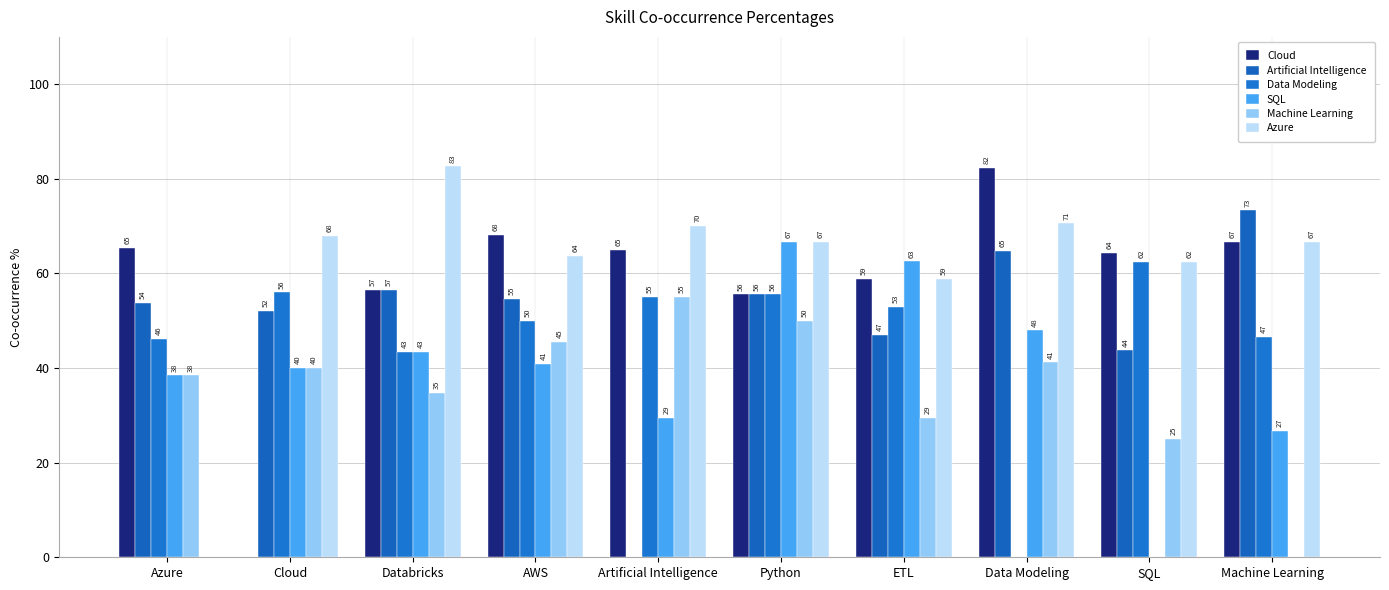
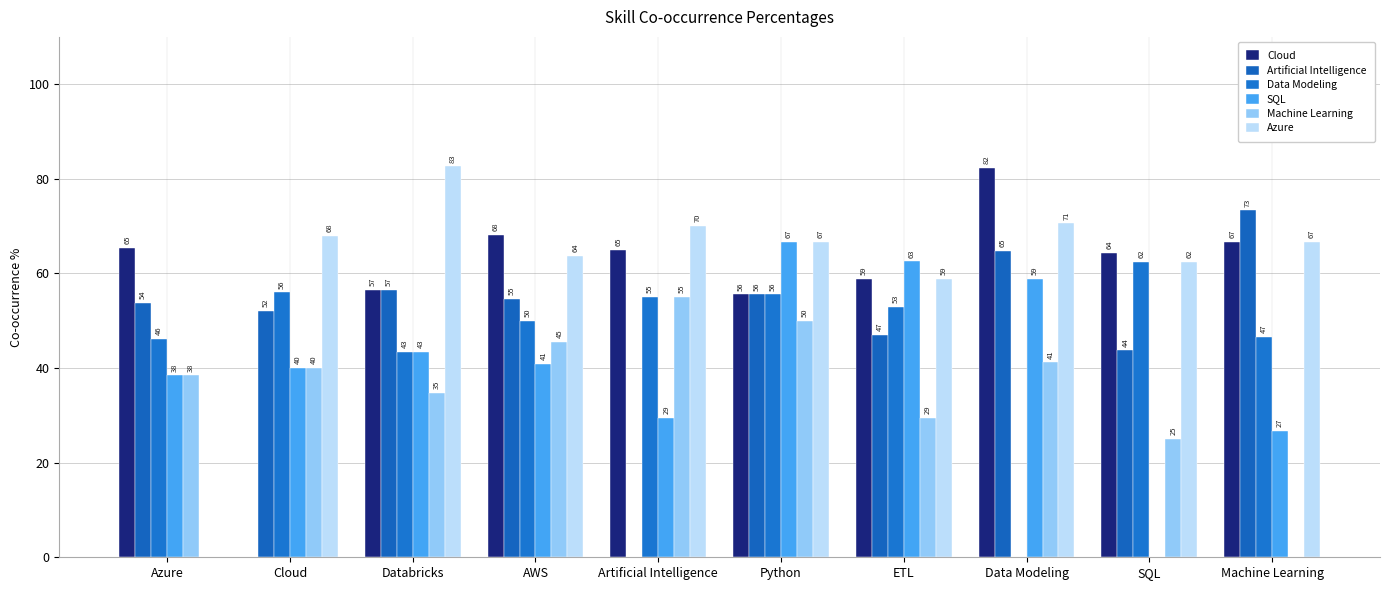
  {
    "Cloud": {
      "Azure": 65,
      "Databricks": 57,
      "AWS": 68,
      "Artificial Intelligence": 65,
      "Python": 56,
      "ETL": 59,
      "Data Modeling": 82,
      "SQL": 64,
      "Machine Learning": 67
    },
    "SQL": {
      "Azure": 38,
      "Cloud": 40,
      "Databricks": 43,
      "AWS": 41,
      "Artificial Intelligence": 29,
      "Python": 67,
      "ETL": 63,
-     "Data Modeling": 48,
+     "Data Modeling": 59,
      "Machine Learning": 27
    }
  }
